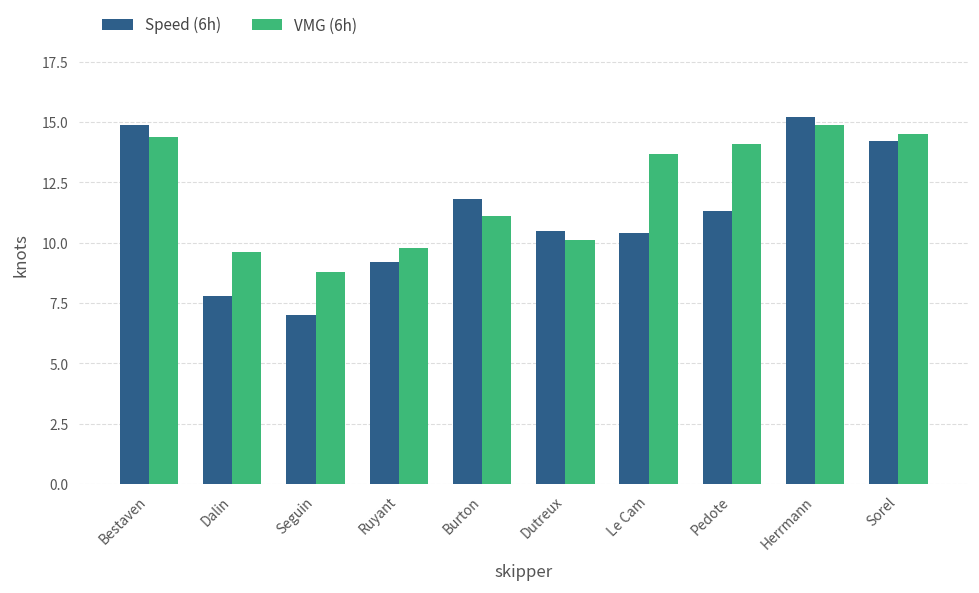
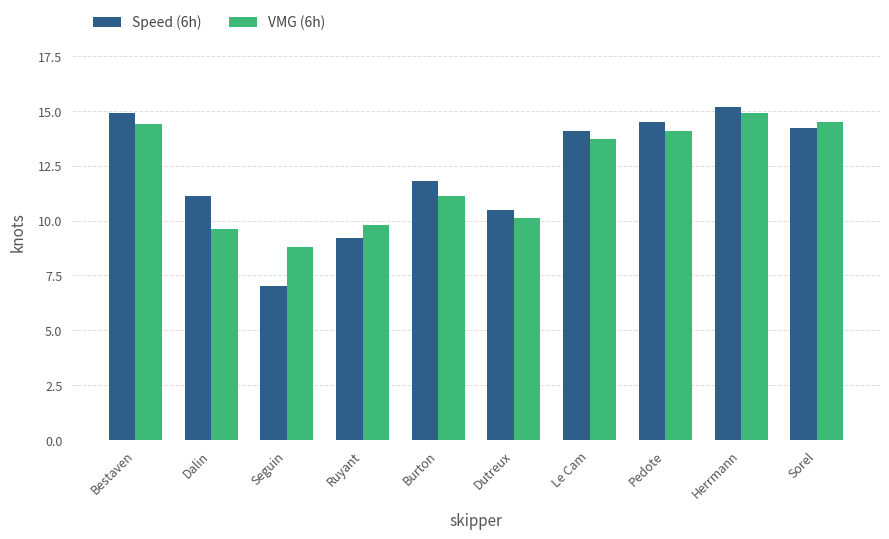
  {
    "Speed (6h)": {
      "Bestaven": 14.9,
-     "Dalin": 7.8,
+     "Dalin": 11.1,
      "Seguin": 7.0,
      "Ruyant": 9.2,
      "Burton": 11.8,
      "Dutreux": 10.5,
-     "Le Cam": 10.4,
-     "Pedote": 11.3,
+     "Le Cam": 14.1,
+     "Pedote": 14.5,
      "Herrmann": 15.2,
      "Sorel": 14.2
    },
    "VMG (6h)": {
      "Bestaven": 14.4,
      "Dalin": 9.6,
      "Seguin": 8.8,
      "Ruyant": 9.8,
      "Burton": 11.1,
      "Dutreux": 10.1,
      "Le Cam": 13.7,
      "Pedote": 14.1,
      "Herrmann": 14.9,
      "Sorel": 14.5
    }
  }
